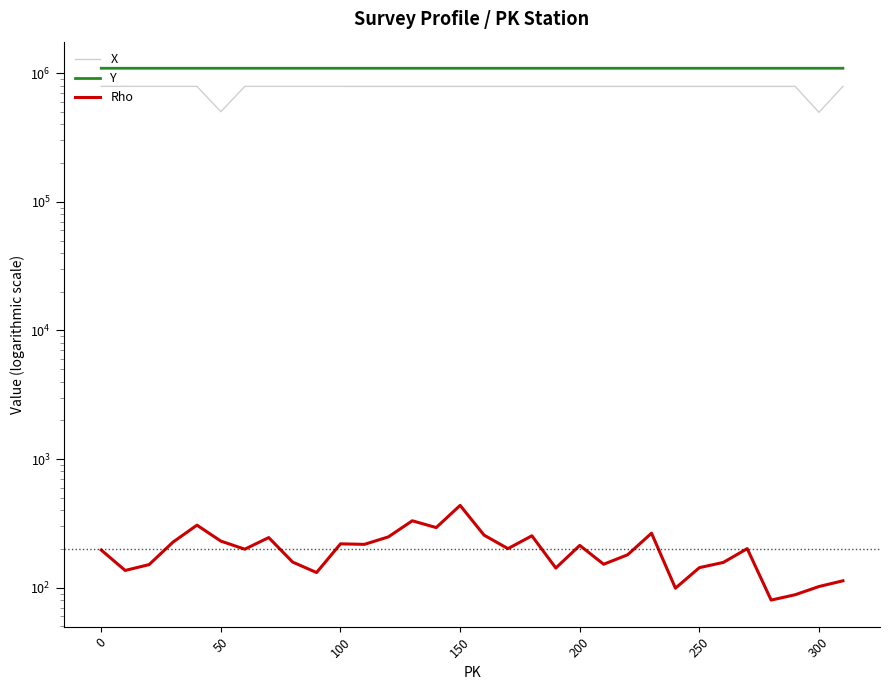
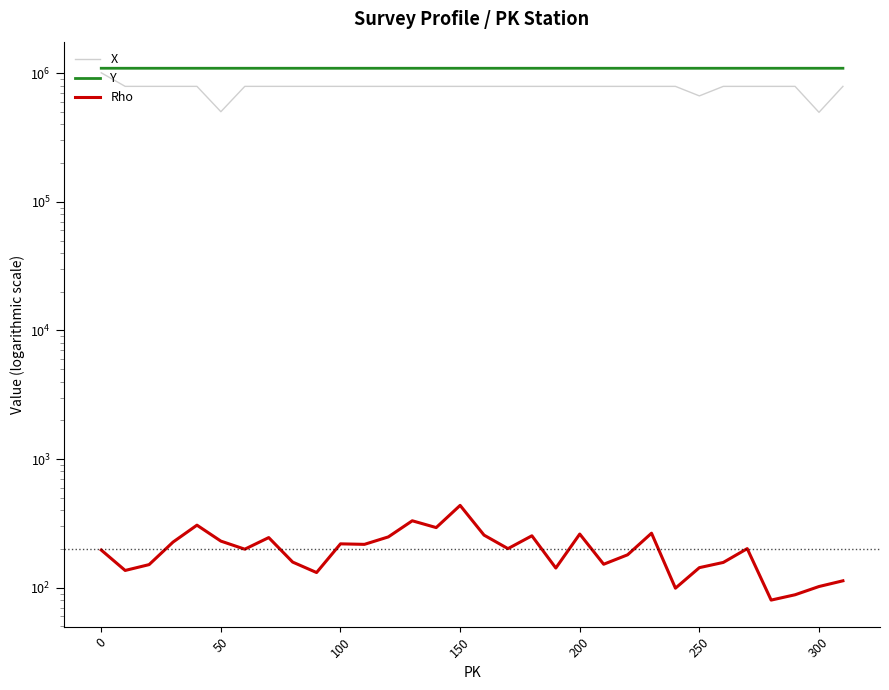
  {
    "X": {
-     "0": 800000,
+     "0": 1000000,
      "50": 500000,
      "100": 800000,
      "150": 800000,
      "200": 800000,
-     "250": 800000,
+     "250": 700000,
      "300": 500000
    },
    "Y": {
      "0": 1100000,
      "50": 1100000,
      "100": 1100000,
      "150": 1100000,
      "200": 1100000,
      "250": 1100000,
      "300": 1100000
    },
    "Rho": {
      "0": 200,
      "50": 230,
      "100": 220,
      "150": 440,
-     "200": 210,
+     "200": 260,
      "250": 140,
      "300": 100
    }
  }
